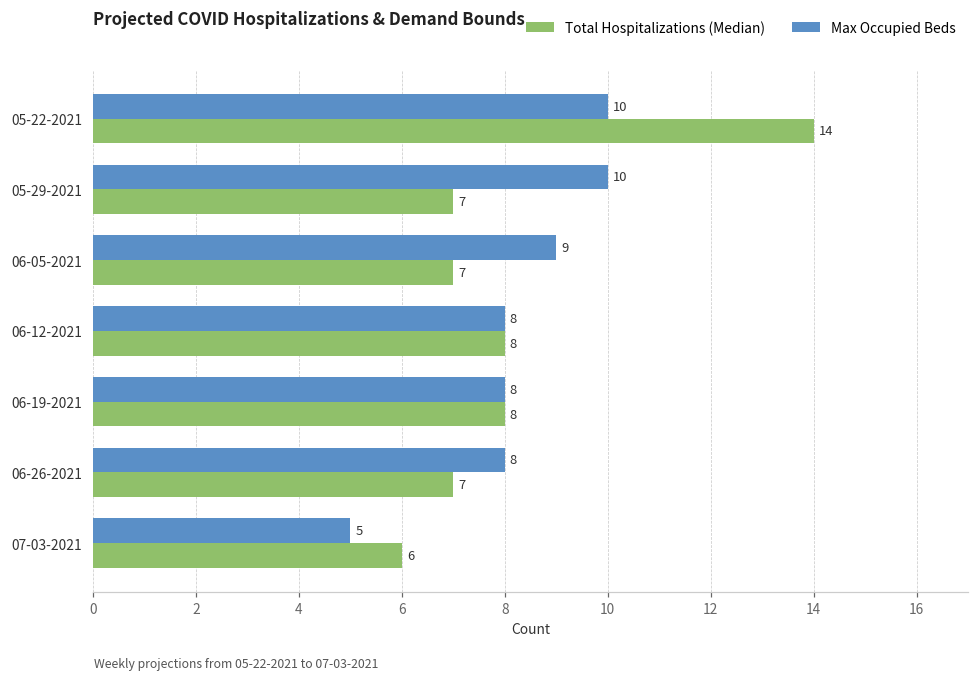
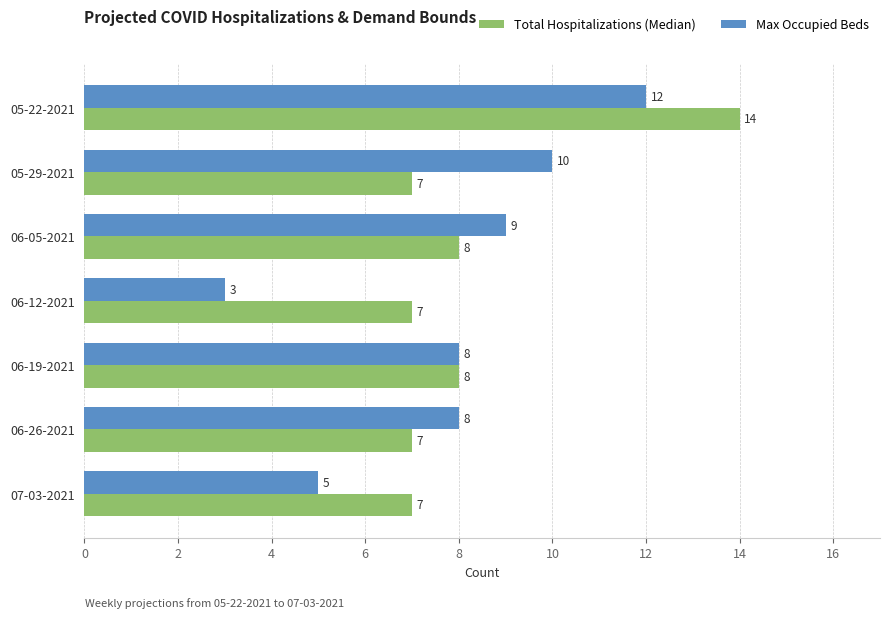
  {
    "Total Hospitalizations (Median)": {
      "05-22-2021": 14,
      "05-29-2021": 7,
-     "06-05-2021": 7,
-     "06-12-2021": 8,
+     "06-05-2021": 8,
+     "06-12-2021": 7,
      "06-19-2021": 8,
      "06-26-2021": 7,
-     "07-03-2021": 6
+     "07-03-2021": 7
    },
    "Max Occupied Beds": {
-     "05-22-2021": 10,
+     "05-22-2021": 12,
      "05-29-2021": 10,
      "06-05-2021": 9,
-     "06-12-2021": 8,
+     "06-12-2021": 3,
      "06-19-2021": 8,
      "06-26-2021": 8,
      "07-03-2021": 5
    }
  }
